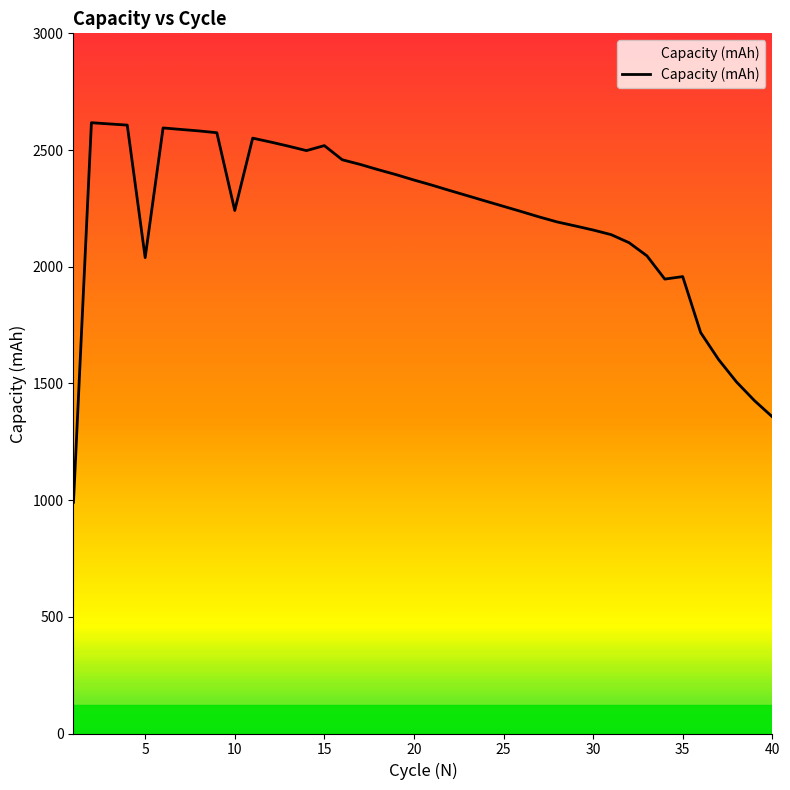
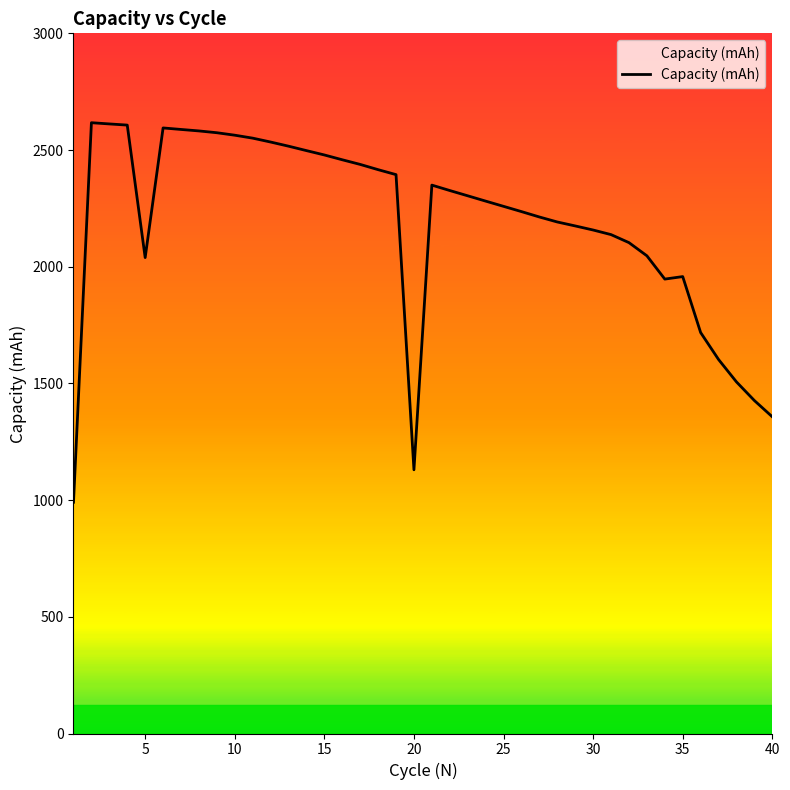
  {
    "5": 2040,
-   "10": 2240,
-   "15": 2520,
-   "20": 2370,
+   "10": 2560,
+   "15": 2480,
+   "20": 1130,
    "25": 2260,
    "30": 2160,
    "35": 1960,
    "40": 1360
  }
